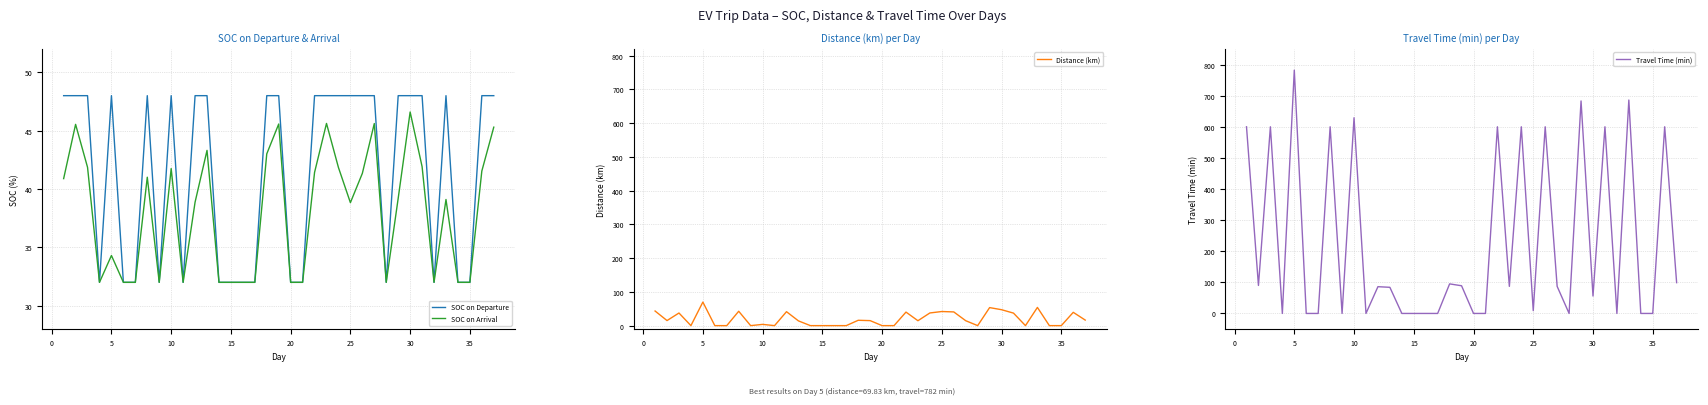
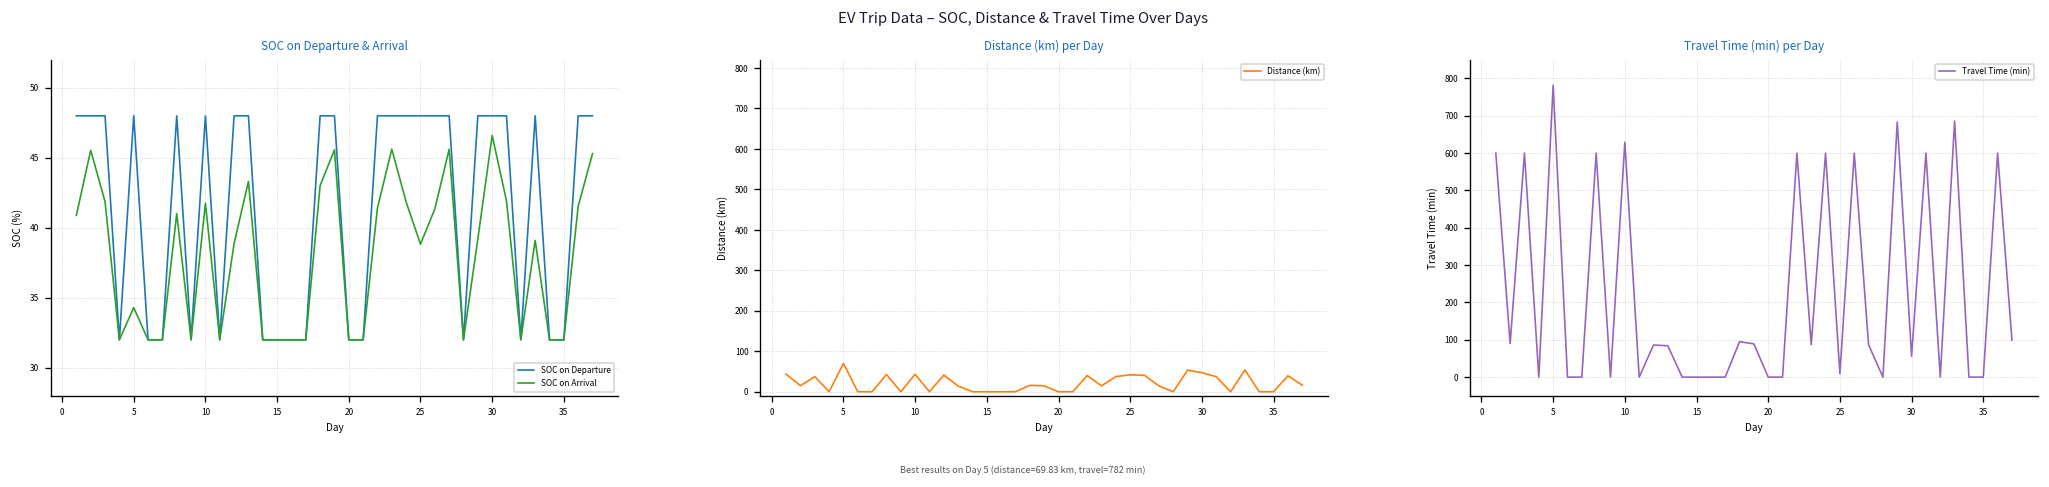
  {
    "SOC on Departure & Arrival": {
      "SOC on Departure": {
        "5": 48.0,
        "10": 48.0,
        "25": 48.0,
        "30": 48.0
      },
      "SOC on Arrival": {
        "5": 34.3,
        "10": 41.8,
        "25": 38.8,
        "30": 46.6
      }
    },
    "Distance (km) per Day": {
      "5": 70,
-     "10": 0,
+     "10": 40,
      "15": 0,
      "20": 0,
      "25": 40,
      "30": 50,
      "35": 0
    },
    "Travel Time (min) per Day": {
      "5": 780,
      "10": 630,
      "15": 0,
      "20": 0,
      "25": 10,
      "30": 60,
      "35": 0
    }
  }
